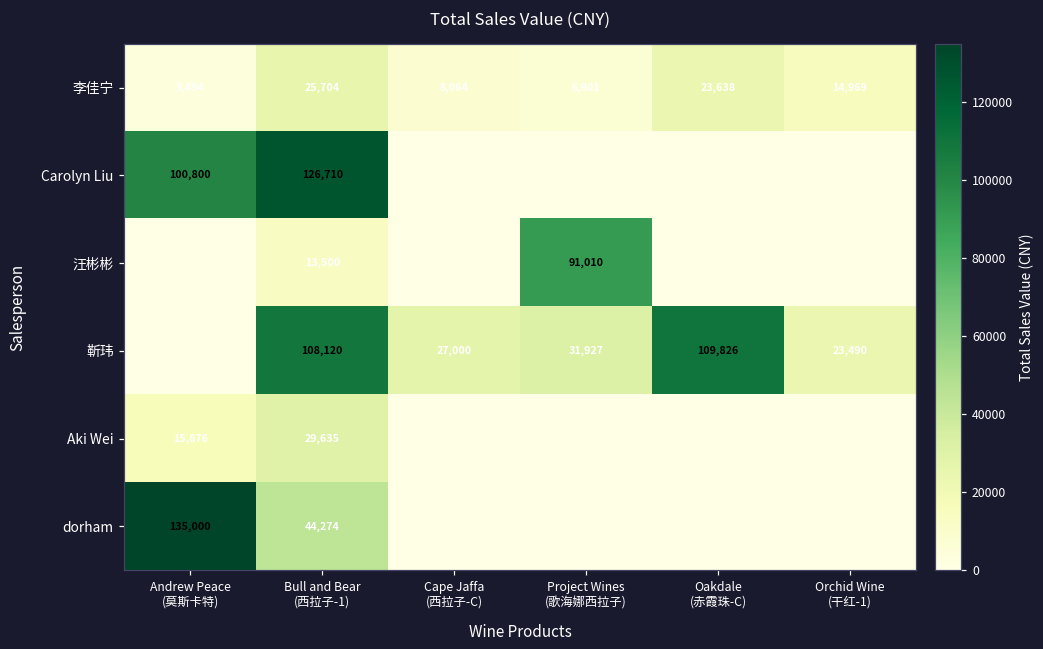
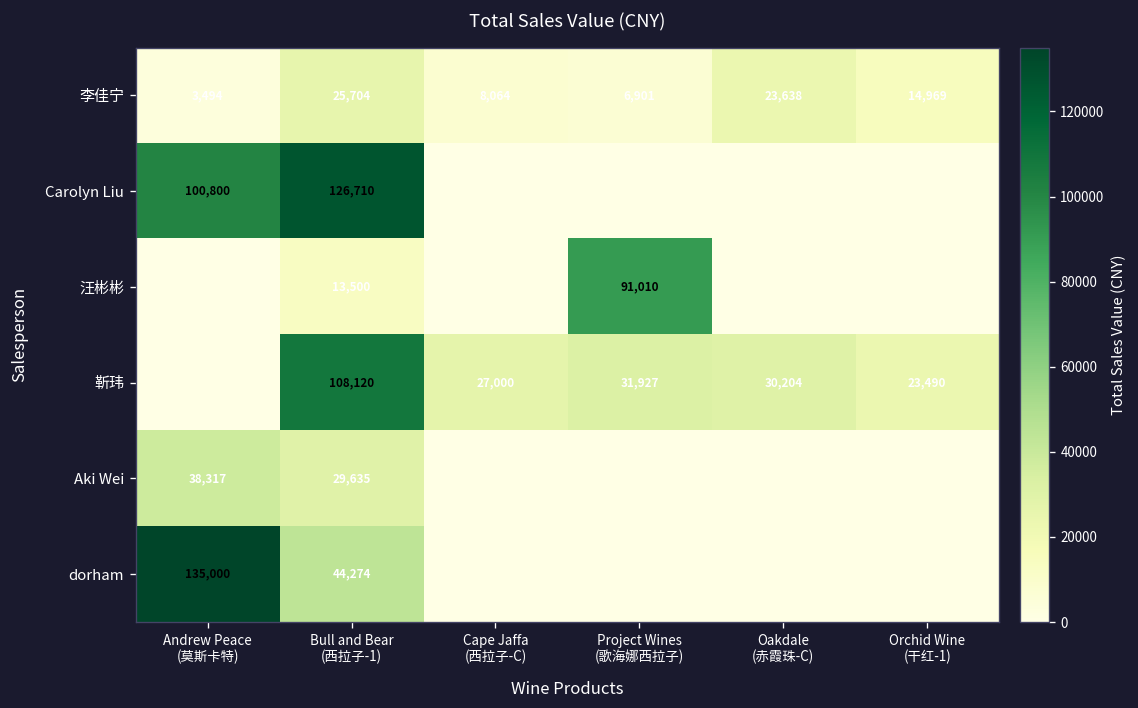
  {
    "李佳宁": {
      "Bull and Bear (西拉子-1)": "25,704",
      "Oakdale (赤霞珠-C)": "23,638",
      "Orchid Wine (干红-1)": "14,969"
    },
    "Carolyn Liu": {
      "Andrew Peace (莫斯卡特)": "100,800",
      "Bull and Bear (西拉子-1)": "126,710"
    },
    "汪彬彬": {
      "Bull and Bear (西拉子-1)": "13,500",
      "Project Wines (歌海娜西拉子)": "91,010"
    },
    "靳玮": {
      "Bull and Bear (西拉子-1)": "108,120",
      "Cape Jaffa (西拉子-C)": "27,000",
      "Project Wines (歌海娜西拉子)": "31,927",
-     "Oakdale (赤霞珠-C)": "109,826",
+     "Oakdale (赤霞珠-C)": "30,204",
      "Orchid Wine (干红-1)": "23,490"
    },
    "Aki Wei": {
-     "Andrew Peace (莫斯卡特)": "15,876",
+     "Andrew Peace (莫斯卡特)": "38,317",
      "Bull and Bear (西拉子-1)": "29,635"
    },
    "dorham": {
      "Andrew Peace (莫斯卡特)": "135,000",
      "Bull and Bear (西拉子-1)": "44,274"
    }
  }
